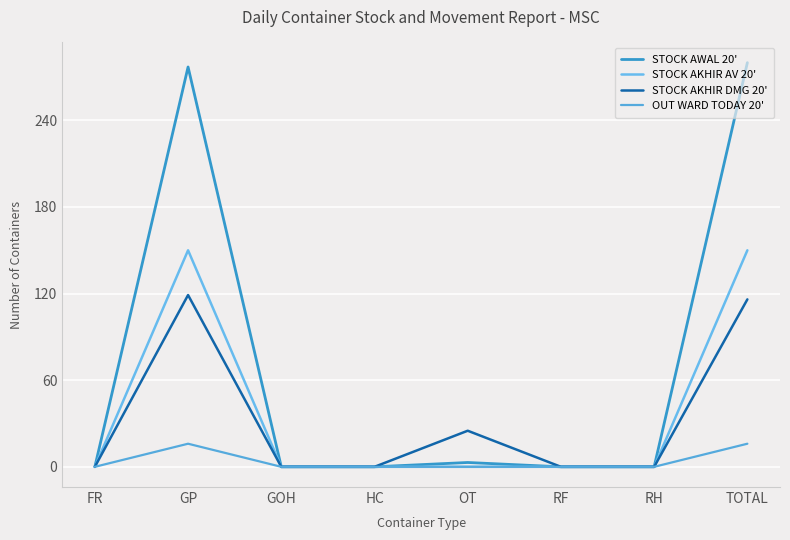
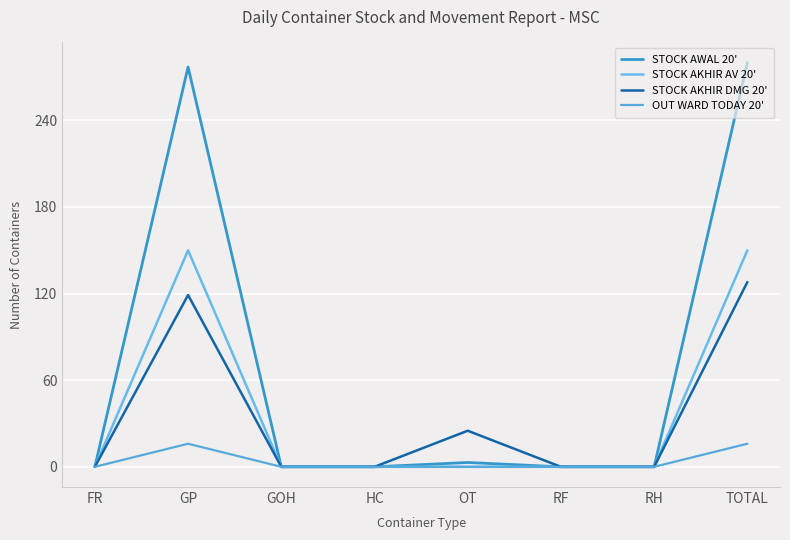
  {
    "STOCK AKHIR DMG 20'": {
      "GP": 119,
      "OT": 25,
-     "TOTAL": 116
+     "TOTAL": 128
    }
  }
